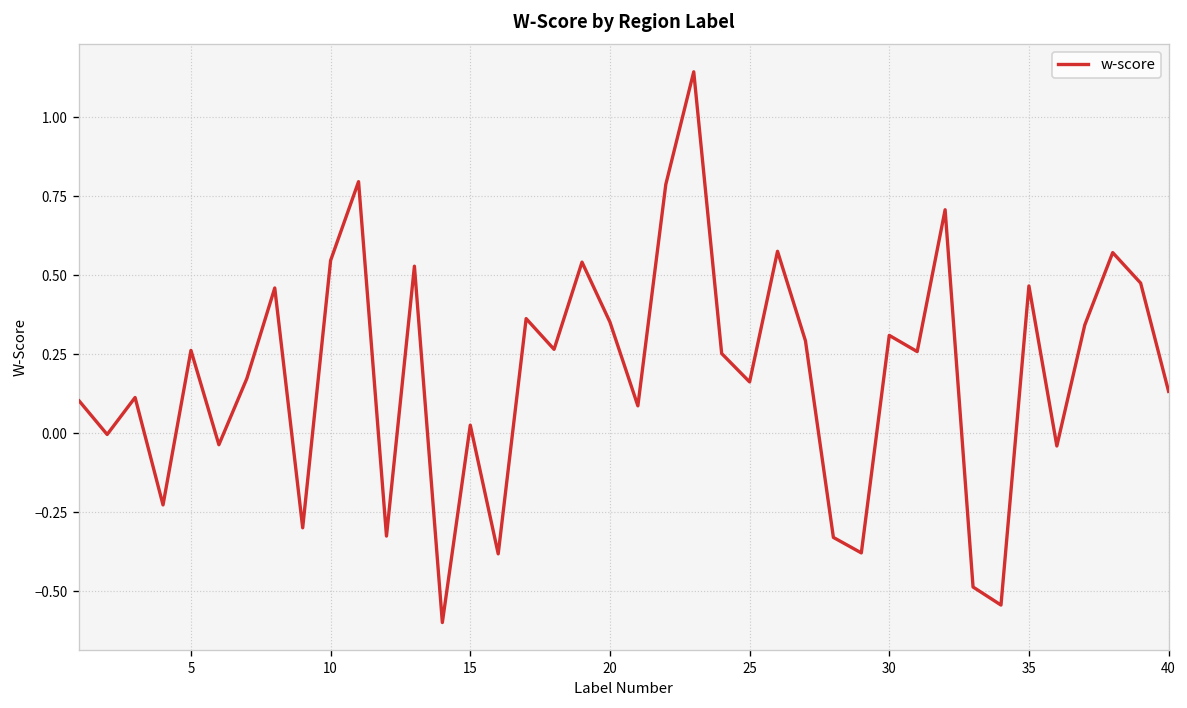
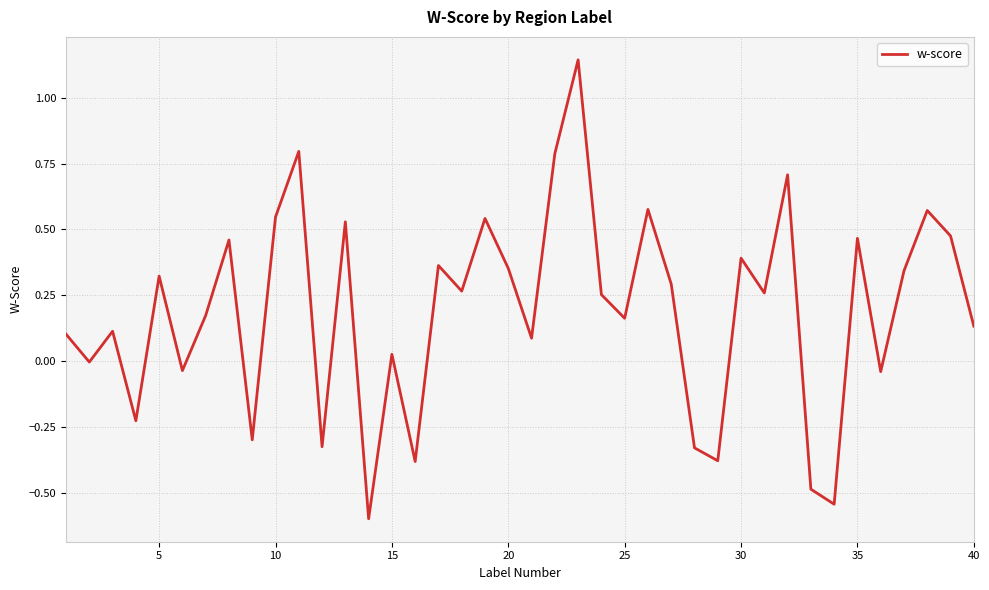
  {
-   "5": 0.26,
+   "5": 0.32,
    "10": 0.55,
    "15": 0.03,
    "20": 0.35,
    "25": 0.16,
-   "30": 0.31,
+   "30": 0.39,
    "35": 0.47,
    "40": 0.13
  }
